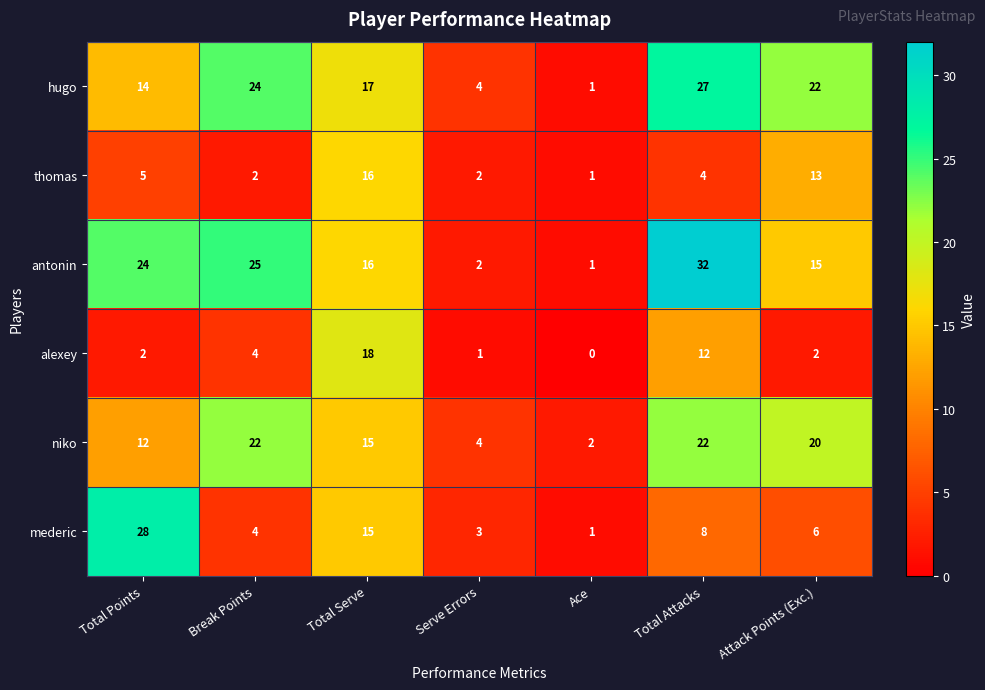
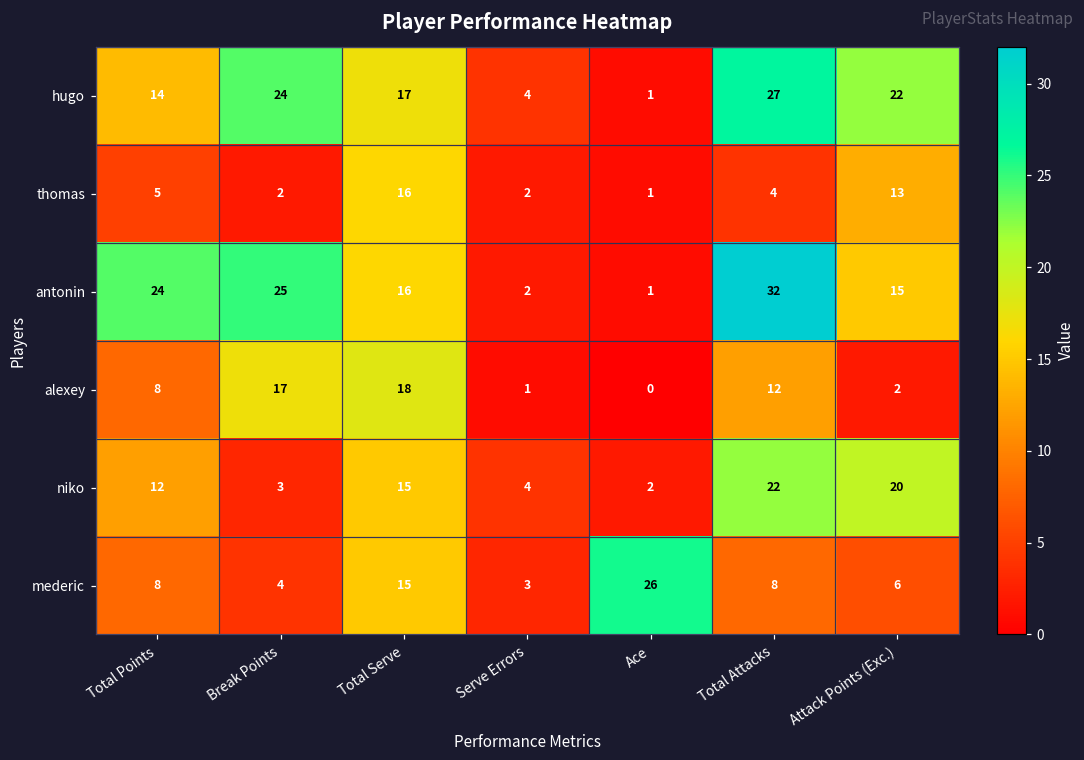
  {
    "hugo": {
      "Total Points": 14,
      "Break Points": 24,
      "Total Serve": 17,
      "Serve Errors": 4,
      "Ace": 1,
      "Total Attacks": 27,
      "Attack Points (Exc.)": 22
    },
    "thomas": {
      "Total Points": 5,
      "Break Points": 2,
      "Total Serve": 16,
      "Serve Errors": 2,
      "Ace": 1,
      "Total Attacks": 4,
      "Attack Points (Exc.)": 13
    },
    "antonin": {
      "Total Points": 24,
      "Break Points": 25,
      "Total Serve": 16,
      "Serve Errors": 2,
      "Ace": 1,
      "Total Attacks": 32,
      "Attack Points (Exc.)": 15
    },
    "alexey": {
-     "Total Points": 2,
-     "Break Points": 4,
+     "Total Points": 8,
+     "Break Points": 17,
      "Total Serve": 18,
      "Serve Errors": 1,
      "Ace": 0,
      "Total Attacks": 12,
      "Attack Points (Exc.)": 2
    },
    "niko": {
      "Total Points": 12,
-     "Break Points": 22,
+     "Break Points": 3,
      "Total Serve": 15,
      "Serve Errors": 4,
      "Ace": 2,
      "Total Attacks": 22,
      "Attack Points (Exc.)": 20
    },
    "mederic": {
-     "Total Points": 28,
+     "Total Points": 8,
      "Break Points": 4,
      "Total Serve": 15,
      "Serve Errors": 3,
-     "Ace": 1,
+     "Ace": 26,
      "Total Attacks": 8,
      "Attack Points (Exc.)": 6
    }
  }
